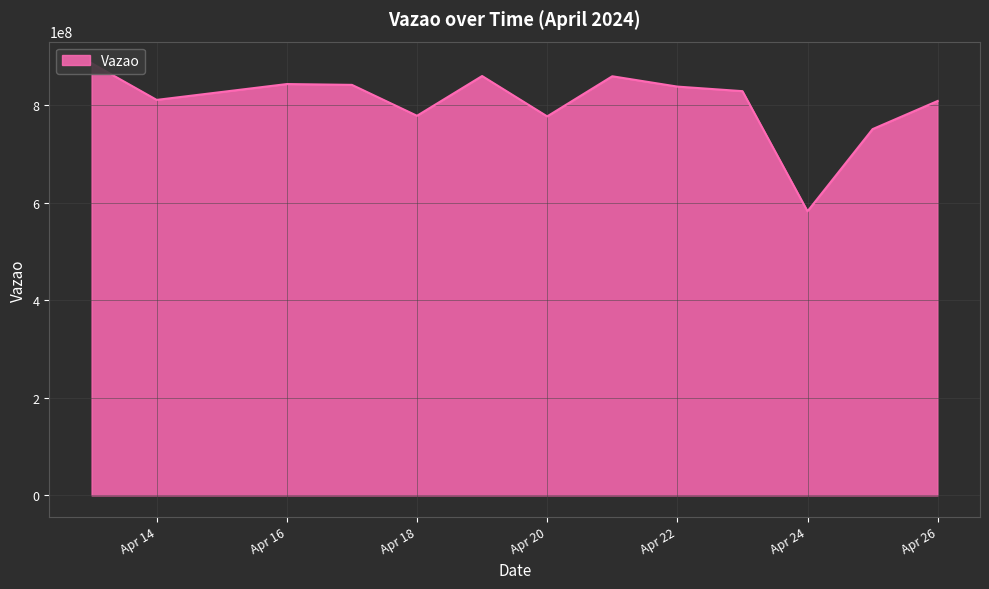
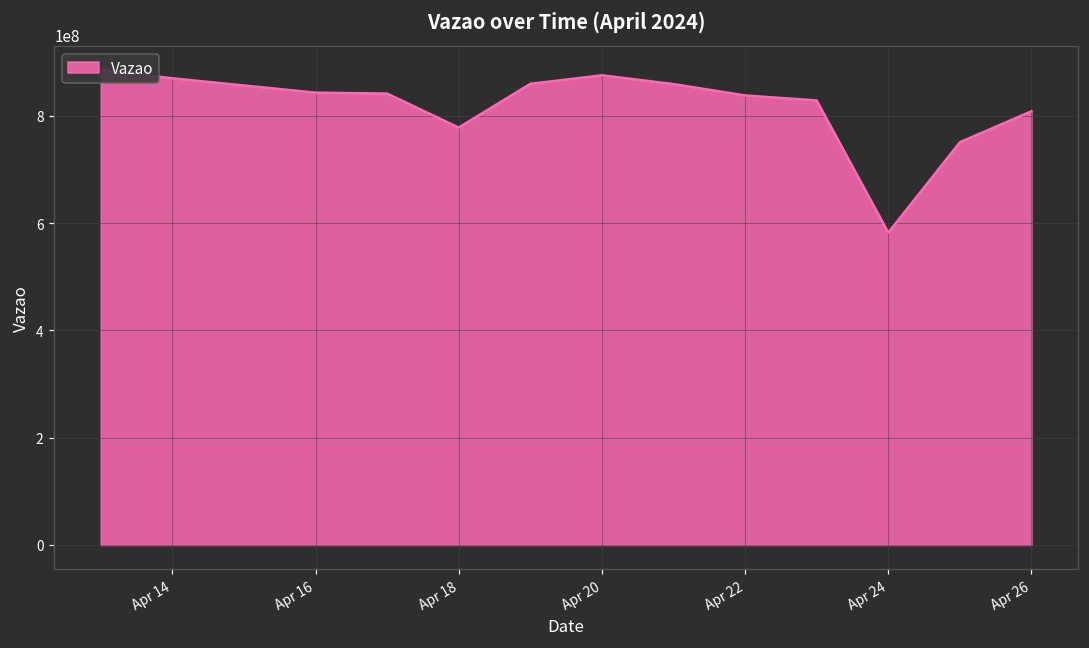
  {
-   "Apr 14": 810000000,
+   "Apr 14": 870000000,
    "Apr 16": 840000000,
    "Apr 18": 780000000,
-   "Apr 20": 780000000,
+   "Apr 20": 880000000,
    "Apr 22": 840000000,
    "Apr 24": 580000000,
    "Apr 26": 810000000
  }
